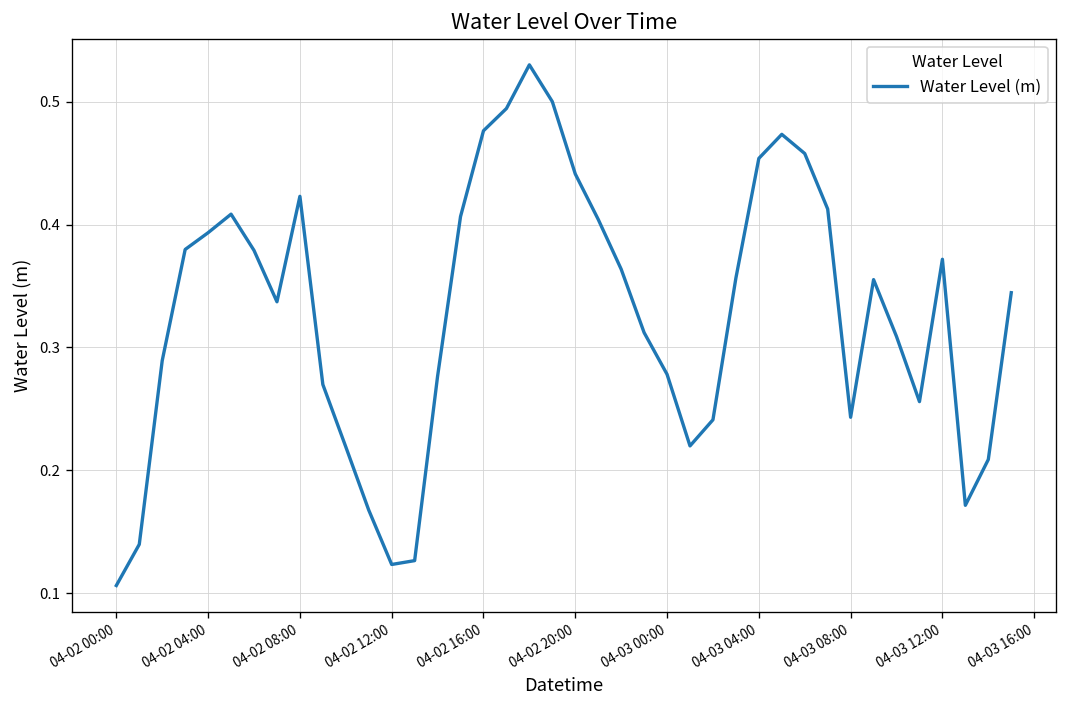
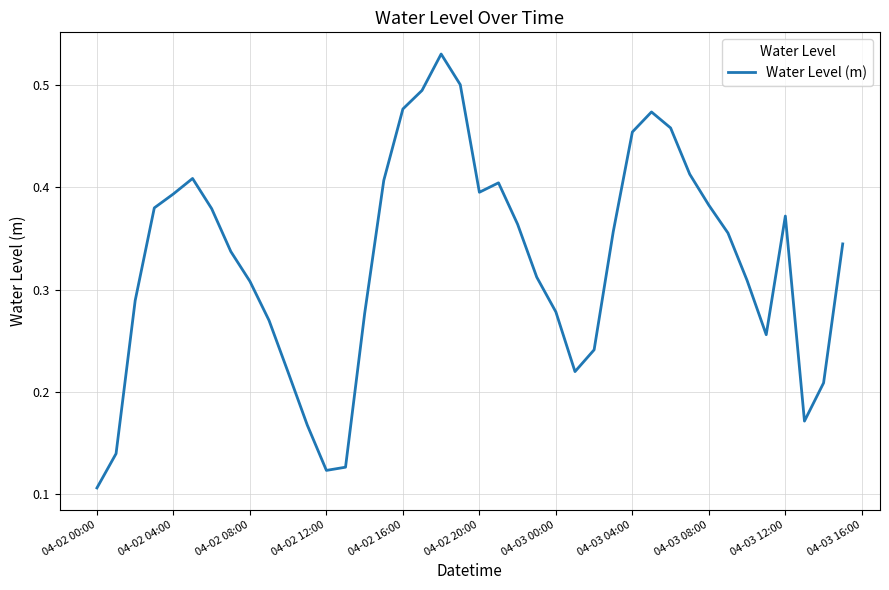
  {
    "04-02 00:00": 0.106,
    "04-02 04:00": 0.393,
-   "04-02 08:00": 0.423,
+   "04-02 08:00": 0.308,
    "04-02 12:00": 0.123,
    "04-02 16:00": 0.476,
-   "04-02 20:00": 0.441,
+   "04-02 20:00": 0.395,
    "04-03 00:00": 0.278,
    "04-03 04:00": 0.454,
-   "04-03 08:00": 0.243,
+   "04-03 08:00": 0.382,
    "04-03 12:00": 0.372
  }
